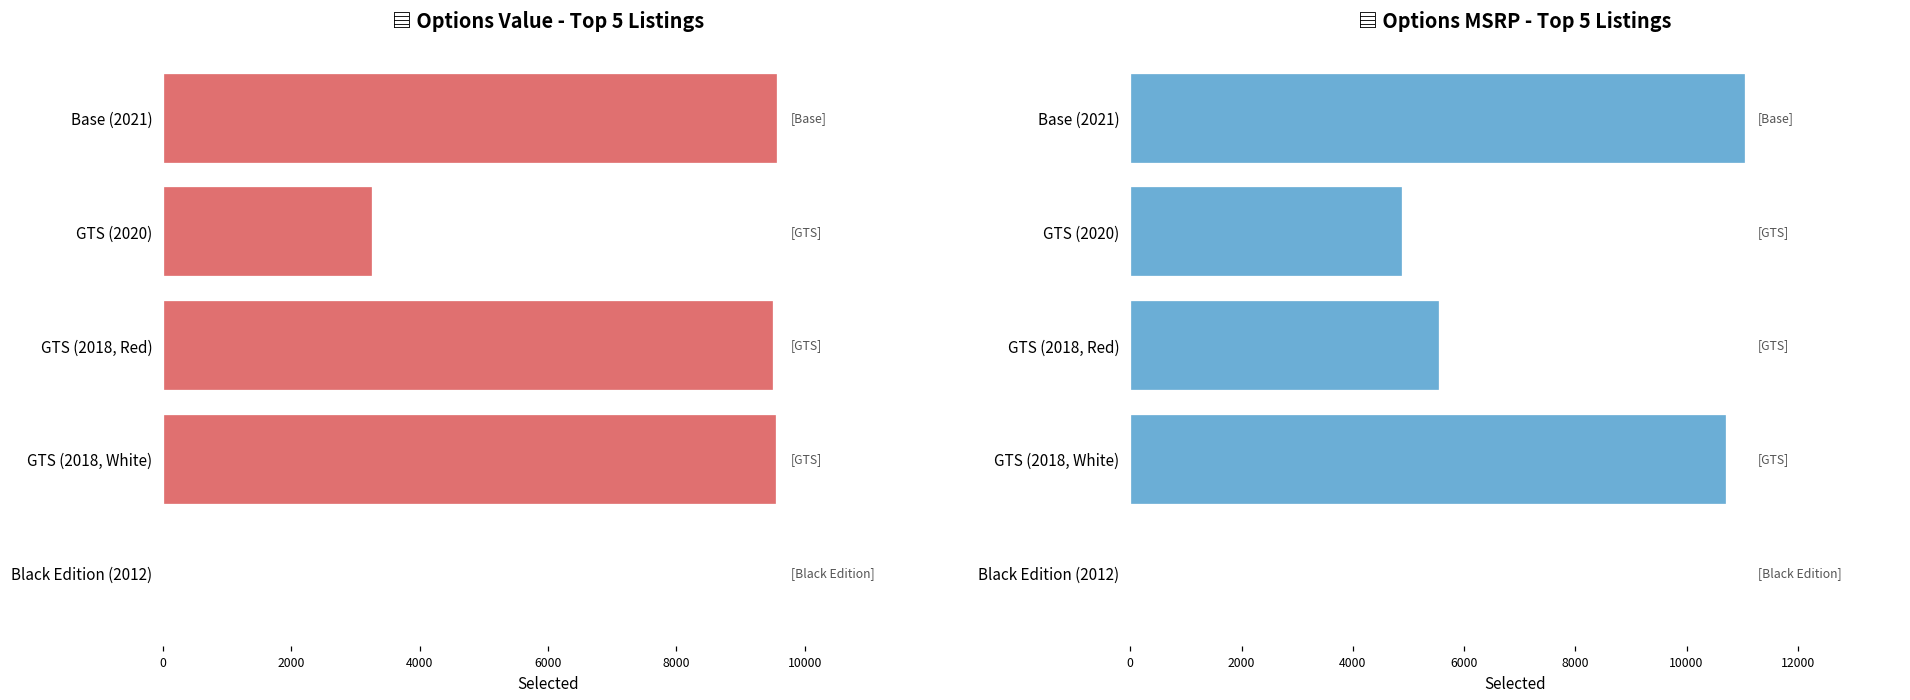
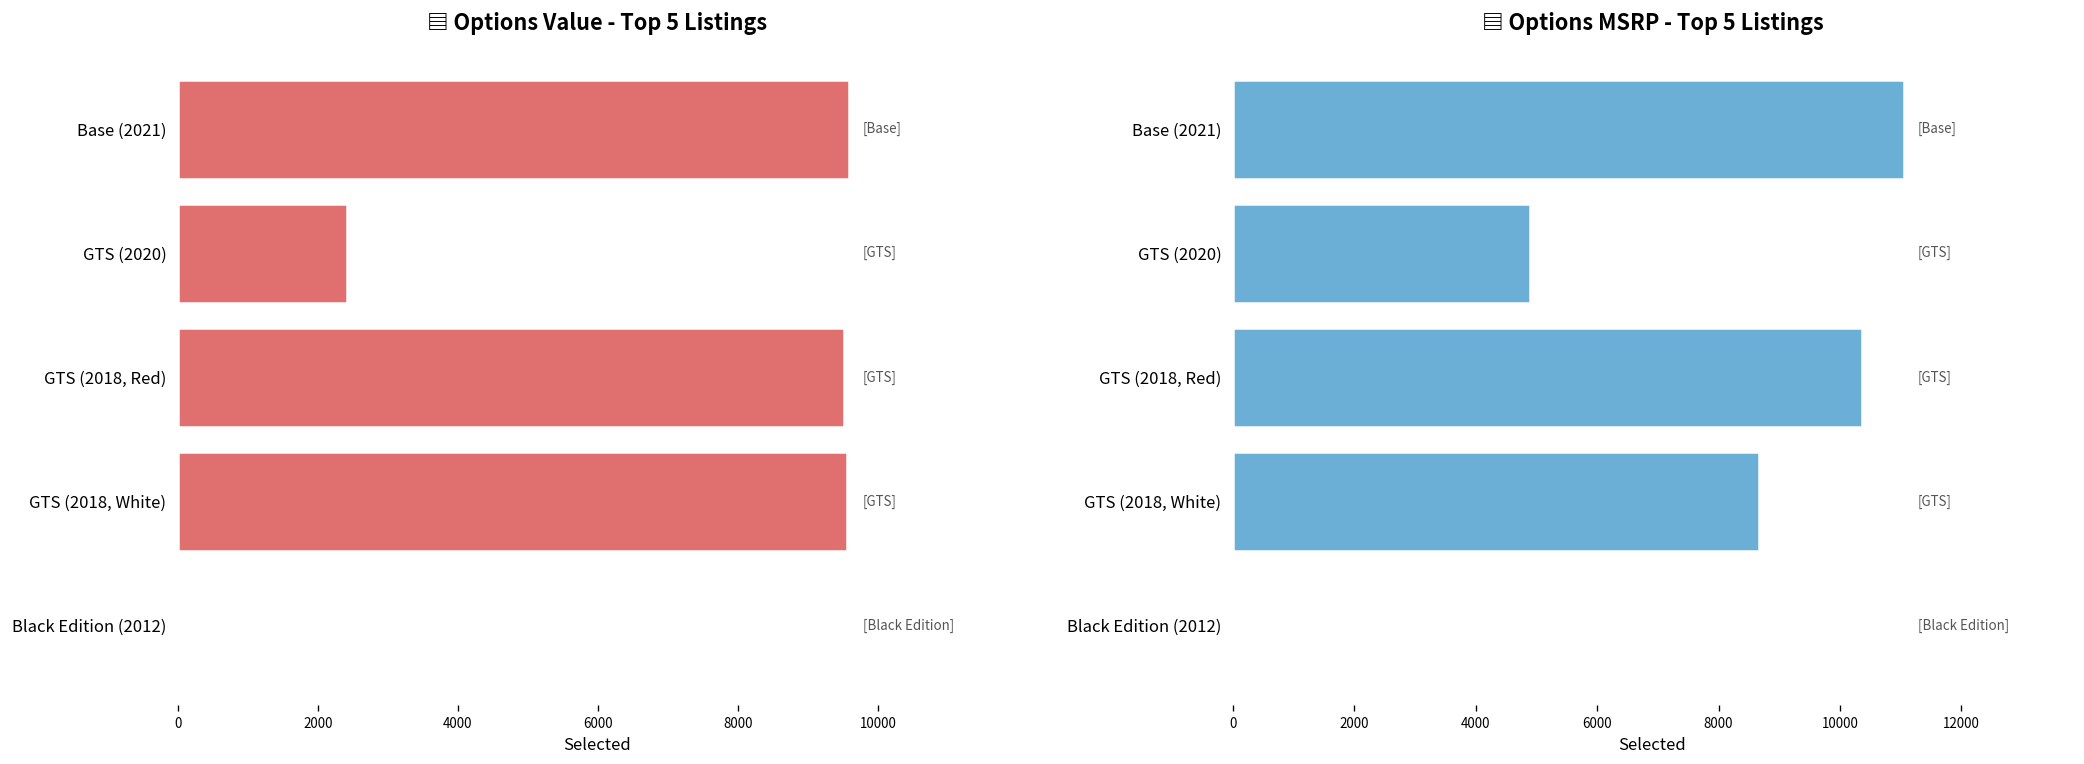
  {
    "▤ Options Value - Top 5 Listings": {
      "Base (2021)": 9600,
-     "GTS (2020)": 3300,
+     "GTS (2020)": 2400,
      "GTS (2018, Red)": 9500,
      "GTS (2018, White)": 9600,
      "Black Edition (2012)": 0
    },
    "▤ Options MSRP - Top 5 Listings": {
      "Base (2021)": 11100,
      "GTS (2020)": 4900,
-     "GTS (2018, Red)": 5600,
-     "GTS (2018, White)": 10700,
+     "GTS (2018, Red)": 10400,
+     "GTS (2018, White)": 8700,
      "Black Edition (2012)": 0
    }
  }
